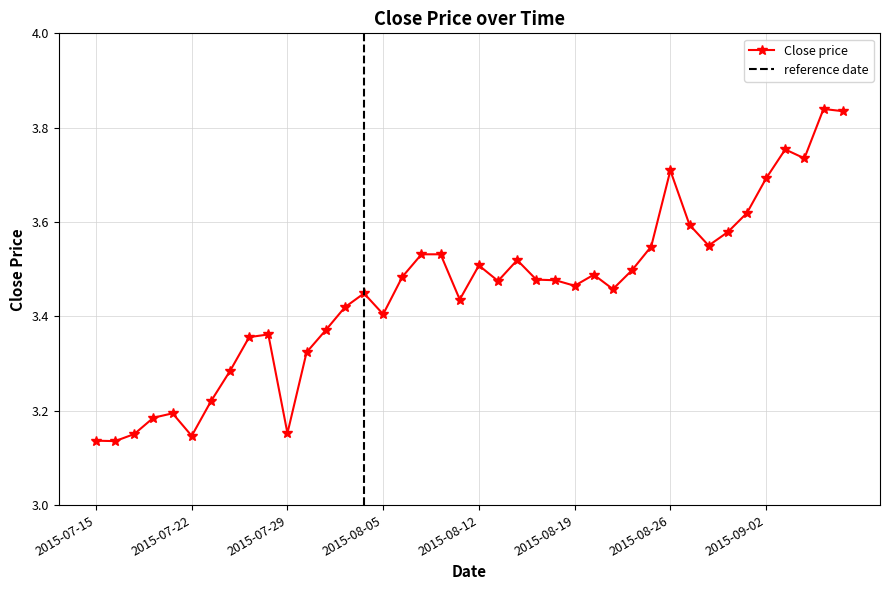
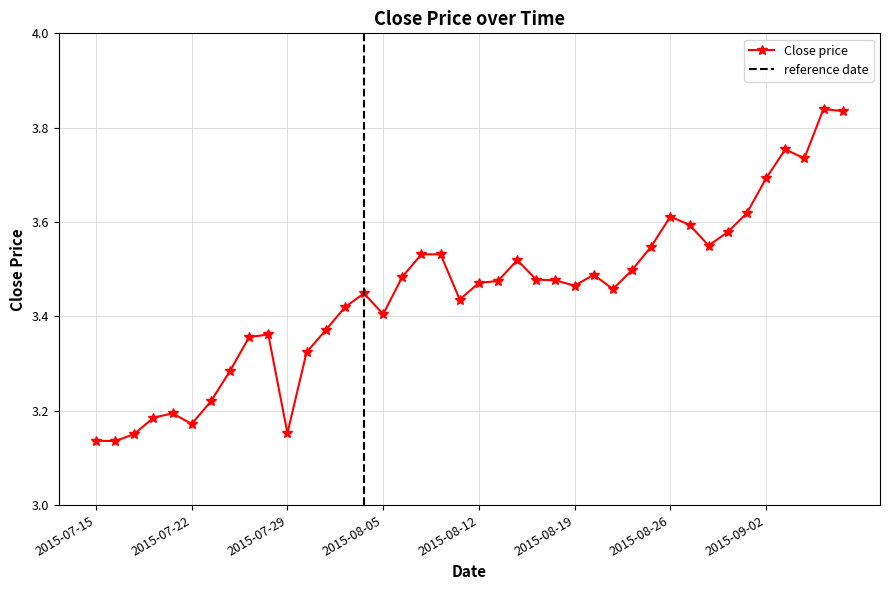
  {
    "2015-07-15": 3.14,
-   "2015-07-22": 3.15,
+   "2015-07-22": 3.17,
    "2015-07-29": 3.15,
    "2015-08-05": 3.40,
-   "2015-08-12": 3.51,
+   "2015-08-12": 3.47,
    "2015-08-19": 3.46,
-   "2015-08-26": 3.71,
+   "2015-08-26": 3.61,
    "2015-09-02": 3.69
  }
